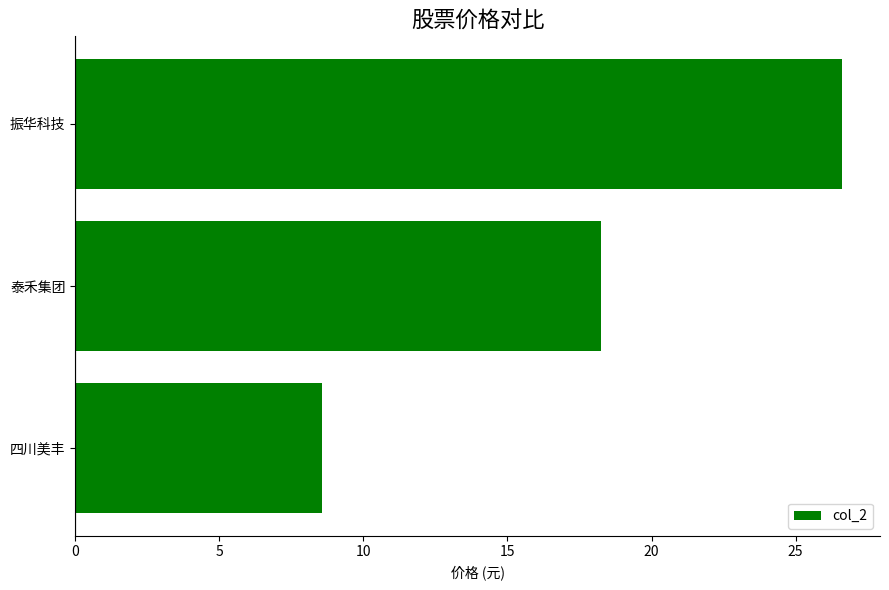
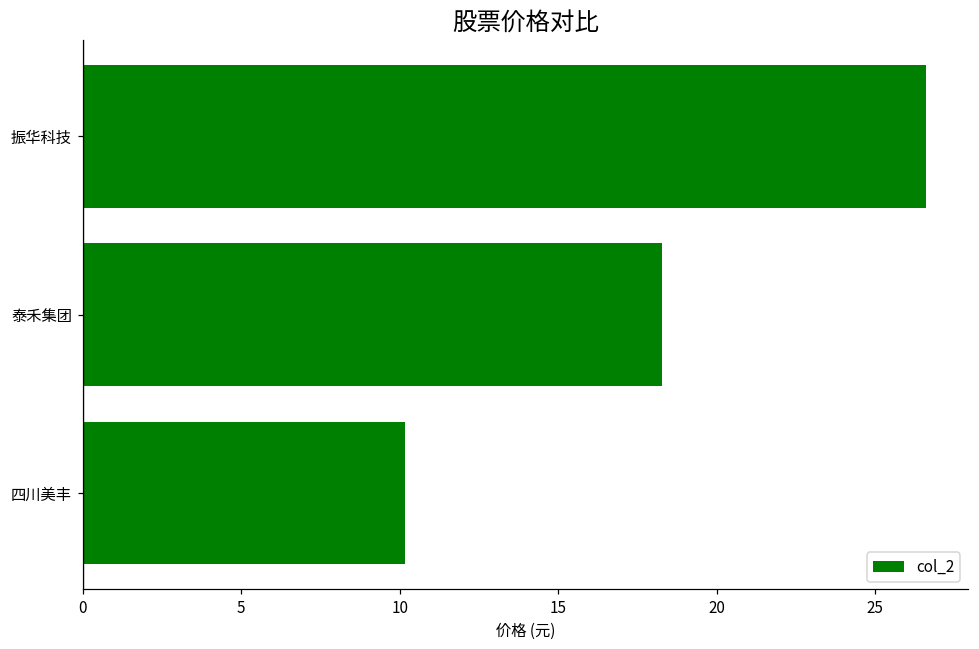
  {
    "振华科技": 26.6,
    "泰禾集团": 18.3,
-   "四川美丰": 8.6
+   "四川美丰": 10.2
  }
